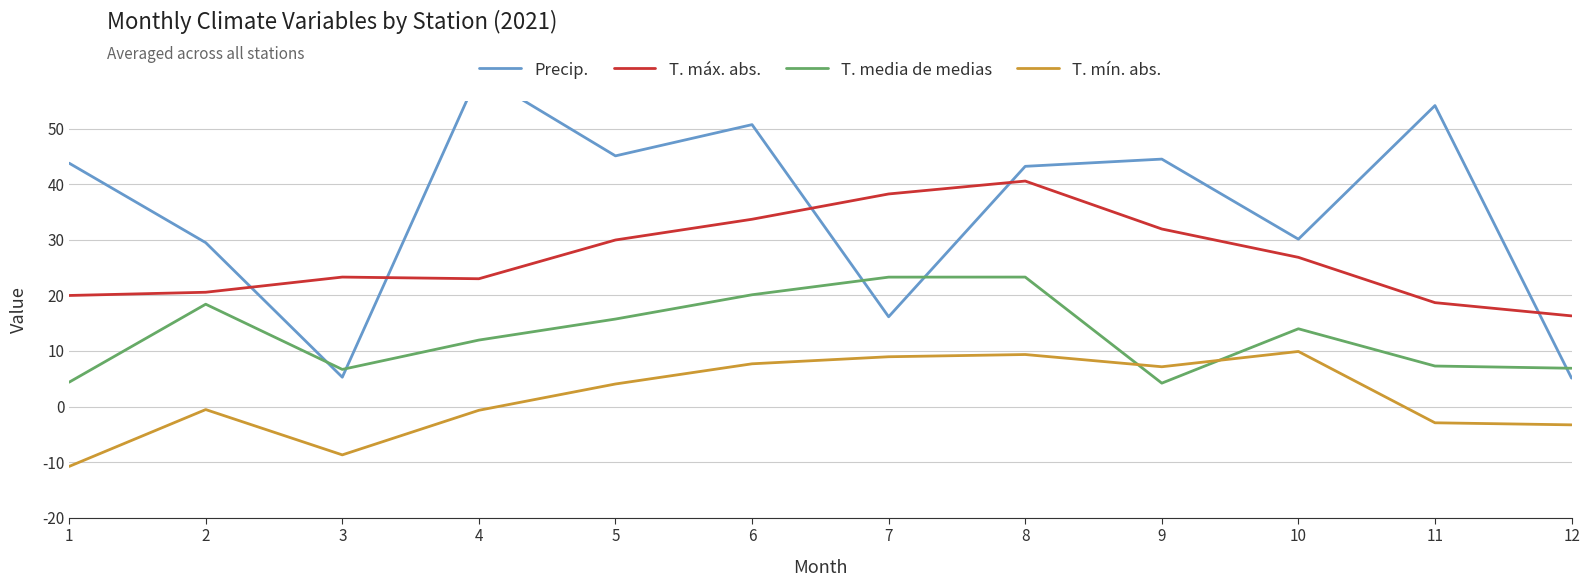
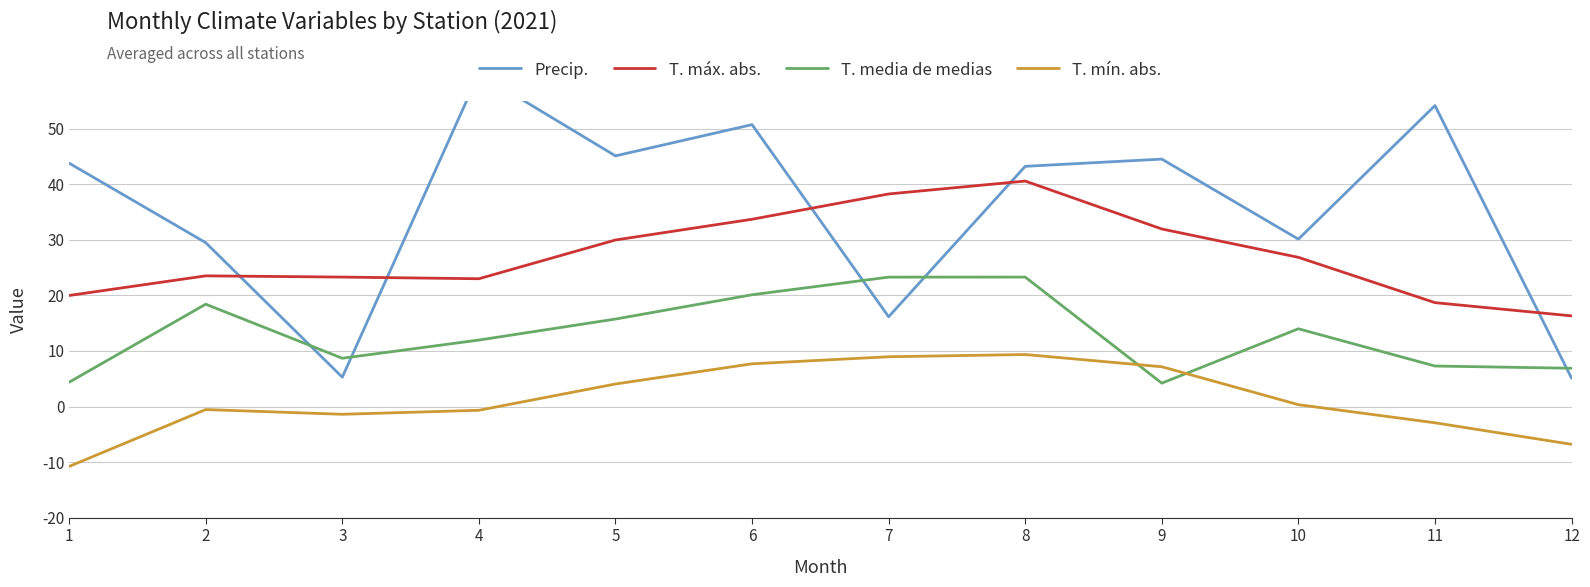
  {
    "Precip.": {
      "1": 44,
      "2": 29,
      "3": 5,
      "5": 45,
      "6": 51,
      "7": 16,
      "8": 43,
      "9": 45,
      "10": 30,
      "11": 54,
      "12": 5
    },
    "T. máx. abs.": {
      "1": 20,
-     "2": 21,
+     "2": 24,
      "3": 23,
      "4": 23,
      "5": 30,
      "6": 34,
      "7": 38,
      "8": 41,
      "9": 32,
      "10": 27,
      "11": 19,
      "12": 16
    },
    "T. media de medias": {
      "1": 4,
      "2": 18,
-     "3": 7,
+     "3": 9,
      "4": 12,
      "5": 16,
      "6": 20,
      "7": 23,
      "8": 23,
      "9": 4,
      "10": 14,
      "11": 7,
      "12": 7
    },
    "T. mín. abs.": {
      "1": -11,
      "2": -1,
-     "3": -9,
+     "3": -1,
      "4": -1,
      "5": 4,
      "6": 8,
      "7": 9,
      "8": 9,
      "9": 7,
-     "10": 10,
+     "10": 0,
      "11": -3,
-     "12": -3
+     "12": -7
    }
  }
